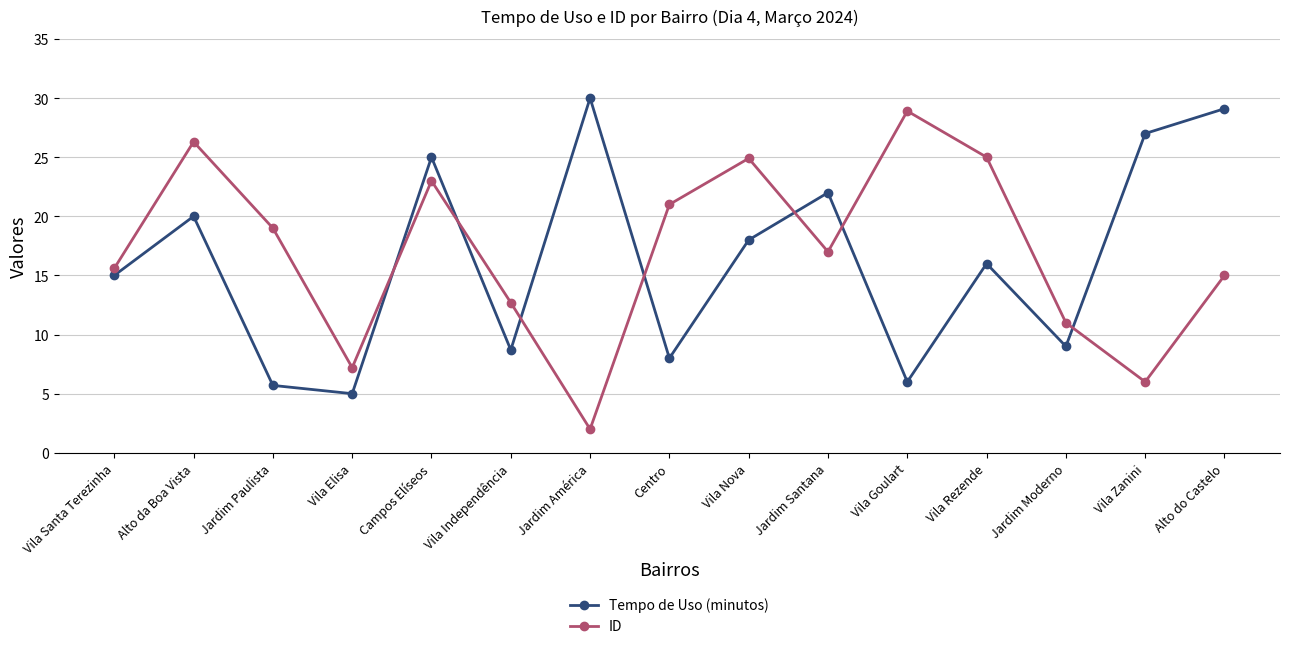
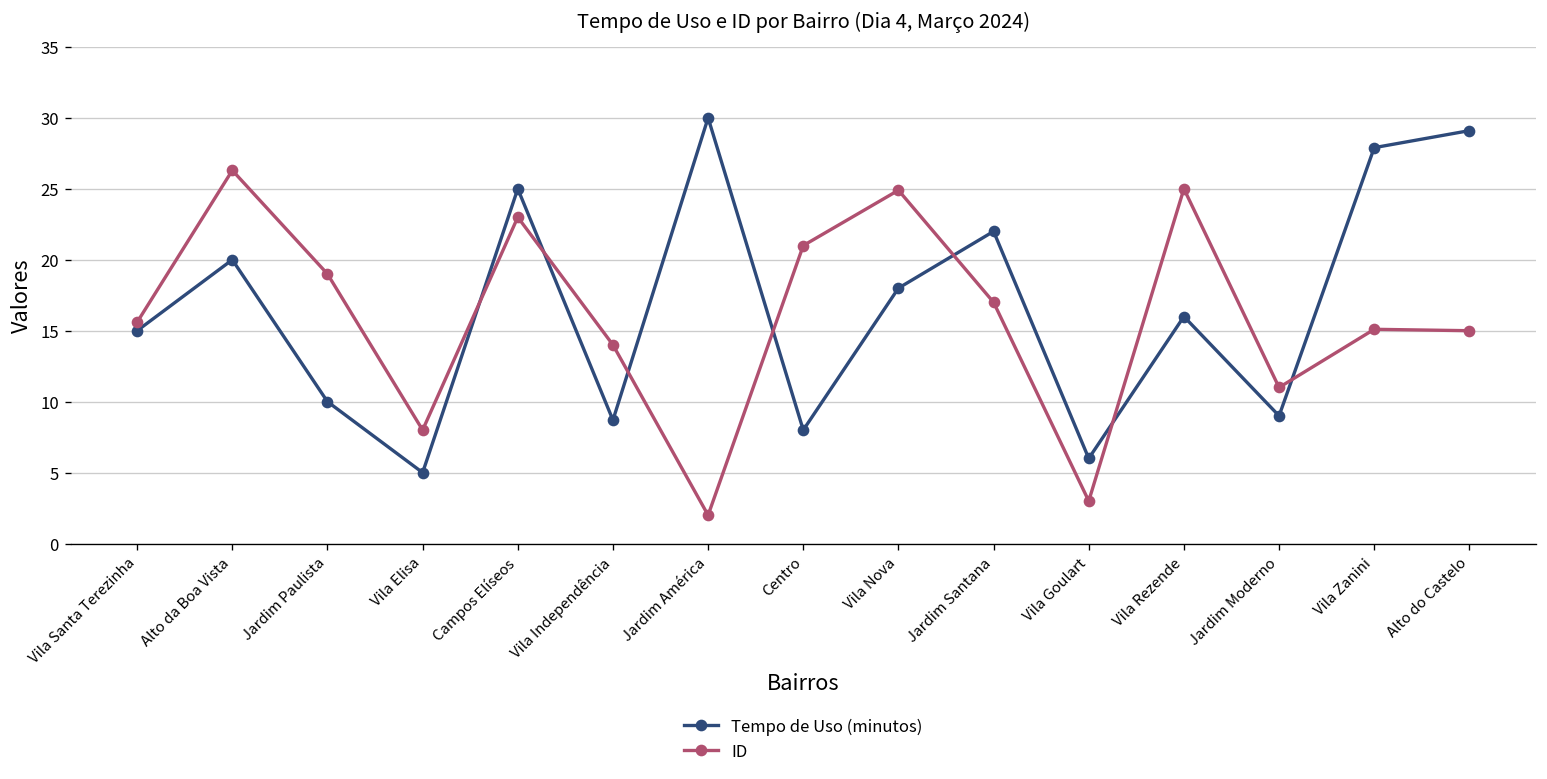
  {
    "Tempo de Uso (minutos)": {
      "Vila Santa Terezinha": 15.0,
      "Alto da Boa Vista": 20.0,
-     "Jardim Paulista": 5.7,
+     "Jardim Paulista": 10.0,
      "Vila Elisa": 5.0,
      "Campos Elíseos": 25.0,
      "Vila Independência": 8.7,
      "Jardim América": 30.0,
      "Centro": 8.0,
      "Vila Nova": 18.0,
      "Jardim Santana": 22.0,
      "Vila Goulart": 6.0,
      "Vila Rezende": 16.0,
      "Jardim Moderno": 9.0,
-     "Vila Zanini": 27.0,
+     "Vila Zanini": 27.9,
      "Alto do Castelo": 29.1
    },
    "ID": {
      "Vila Santa Terezinha": 15.6,
      "Alto da Boa Vista": 26.3,
      "Jardim Paulista": 19.0,
-     "Vila Elisa": 7.2,
+     "Vila Elisa": 8.0,
      "Campos Elíseos": 23.0,
-     "Vila Independência": 12.7,
+     "Vila Independência": 14.0,
      "Jardim América": 2.0,
      "Centro": 21.0,
      "Vila Nova": 24.9,
      "Jardim Santana": 17.0,
-     "Vila Goulart": 28.9,
+     "Vila Goulart": 3.0,
      "Vila Rezende": 25.0,
      "Jardim Moderno": 11.0,
-     "Vila Zanini": 6.0,
+     "Vila Zanini": 15.1,
      "Alto do Castelo": 15.0
    }
  }
